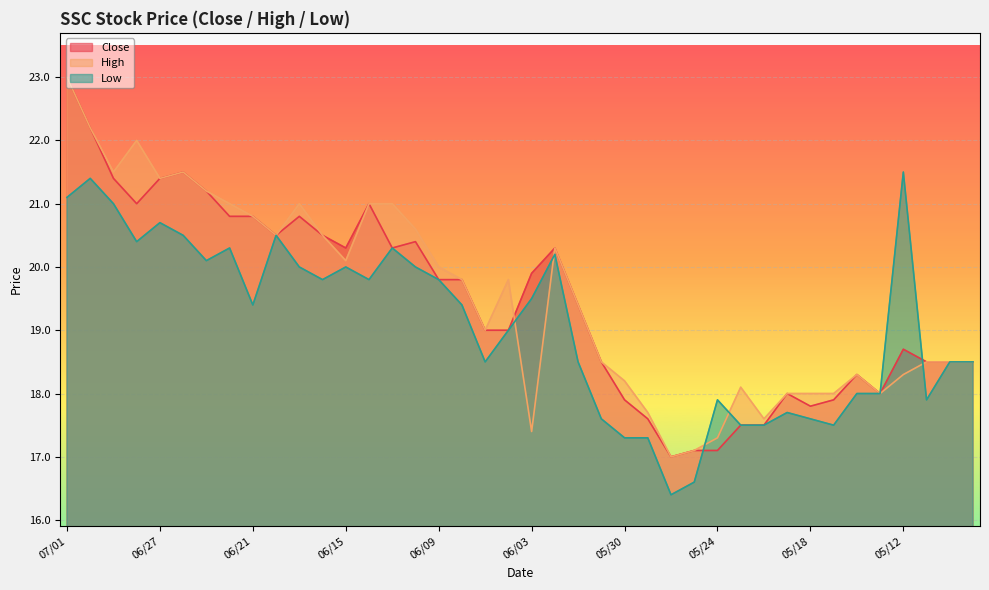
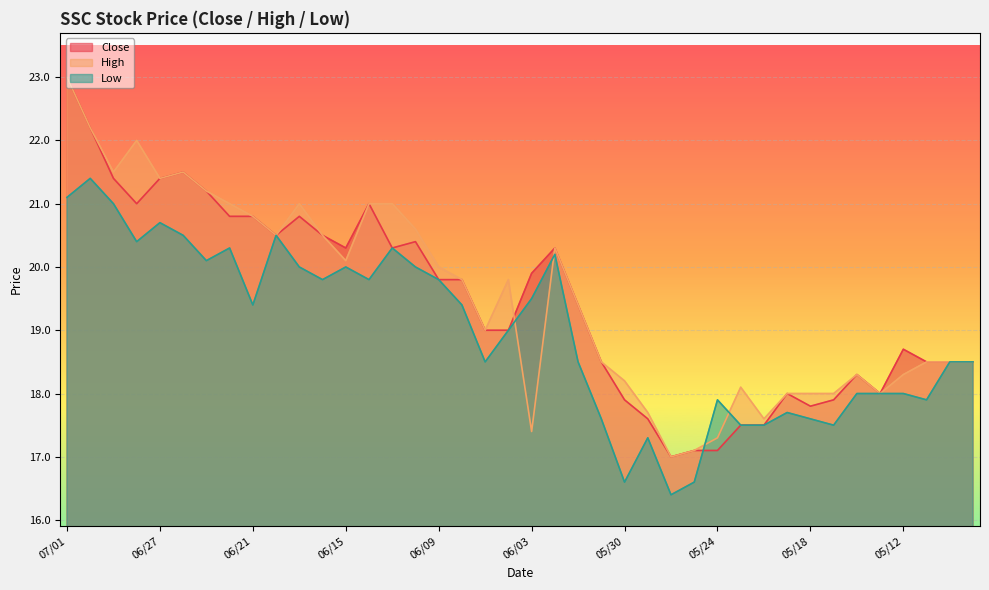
  {
    "Close": {
      "06/15": 20.3,
      "06/03": 19.9,
      "05/30": 17.9,
      "05/24": 17.1,
      "05/18": 17.8,
      "05/12": 18.7
    },
    "High": {
      "06/15": 20.1,
      "06/09": 20.0,
      "06/03": 17.4,
      "05/30": 18.2,
      "05/24": 17.3,
      "05/18": 18.0,
      "05/12": 18.3
    },
    "Low": {
      "07/01": 21.1,
      "06/27": 20.7,
      "06/21": 19.4,
      "06/15": 20.0,
      "06/03": 19.5,
-     "05/30": 17.3,
+     "05/30": 16.6,
      "05/24": 17.9,
      "05/18": 17.6,
-     "05/12": 21.5
+     "05/12": 18.0
    }
  }
